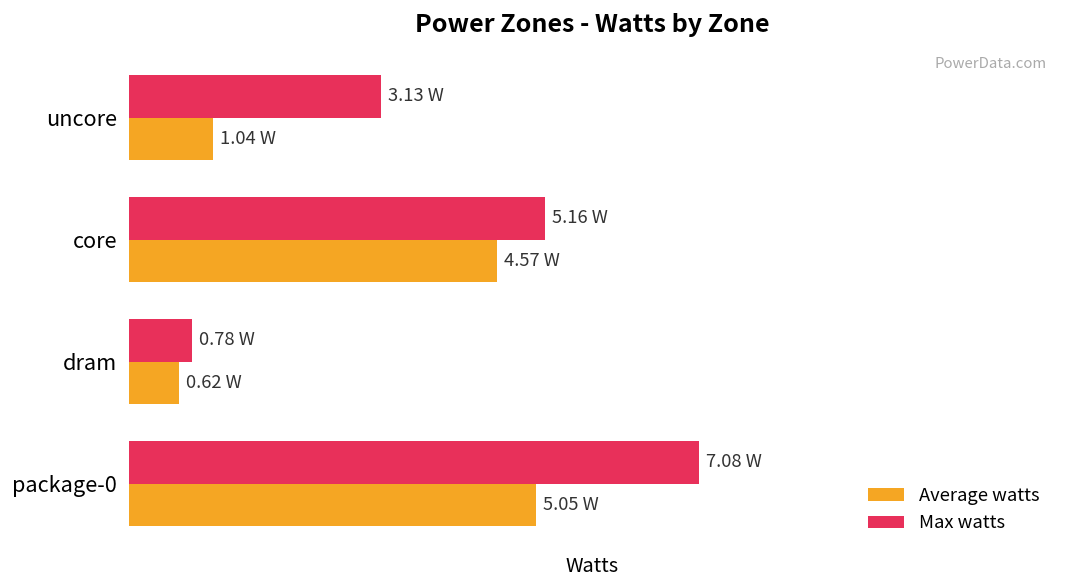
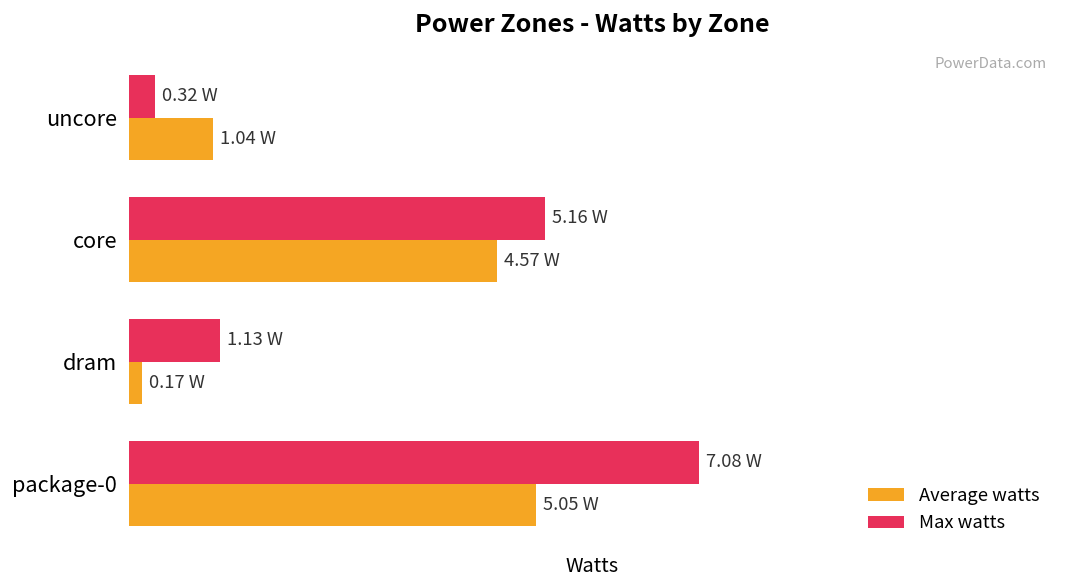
  {
    "Average watts": {
      "uncore": 1.04,
      "core": 4.57,
-     "dram": 0.62,
+     "dram": 0.17,
      "package-0": 5.05
    },
    "Max watts": {
-     "uncore": 3.13,
+     "uncore": 0.32,
      "core": 5.16,
-     "dram": 0.78,
+     "dram": 1.13,
      "package-0": 7.08
    }
  }
